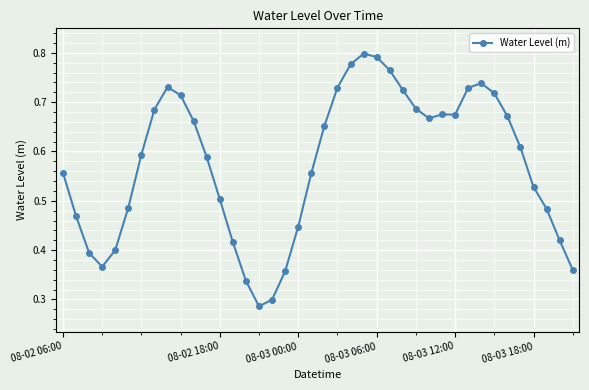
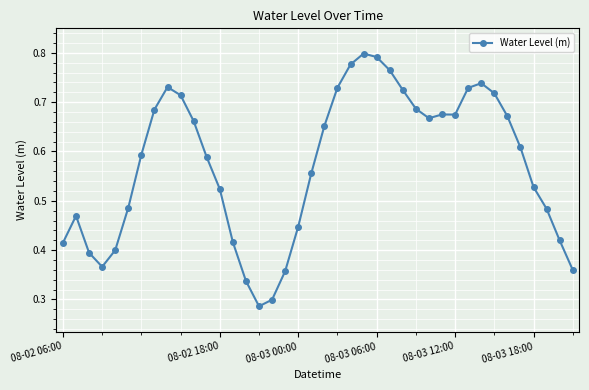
  {
-   "08-02 06:00": 0.56,
-   "08-02 18:00": 0.50,
+   "08-02 06:00": 0.41,
+   "08-02 18:00": 0.52,
    "08-03 00:00": 0.45,
    "08-03 06:00": 0.79,
    "08-03 12:00": 0.67,
    "08-03 18:00": 0.53
  }
